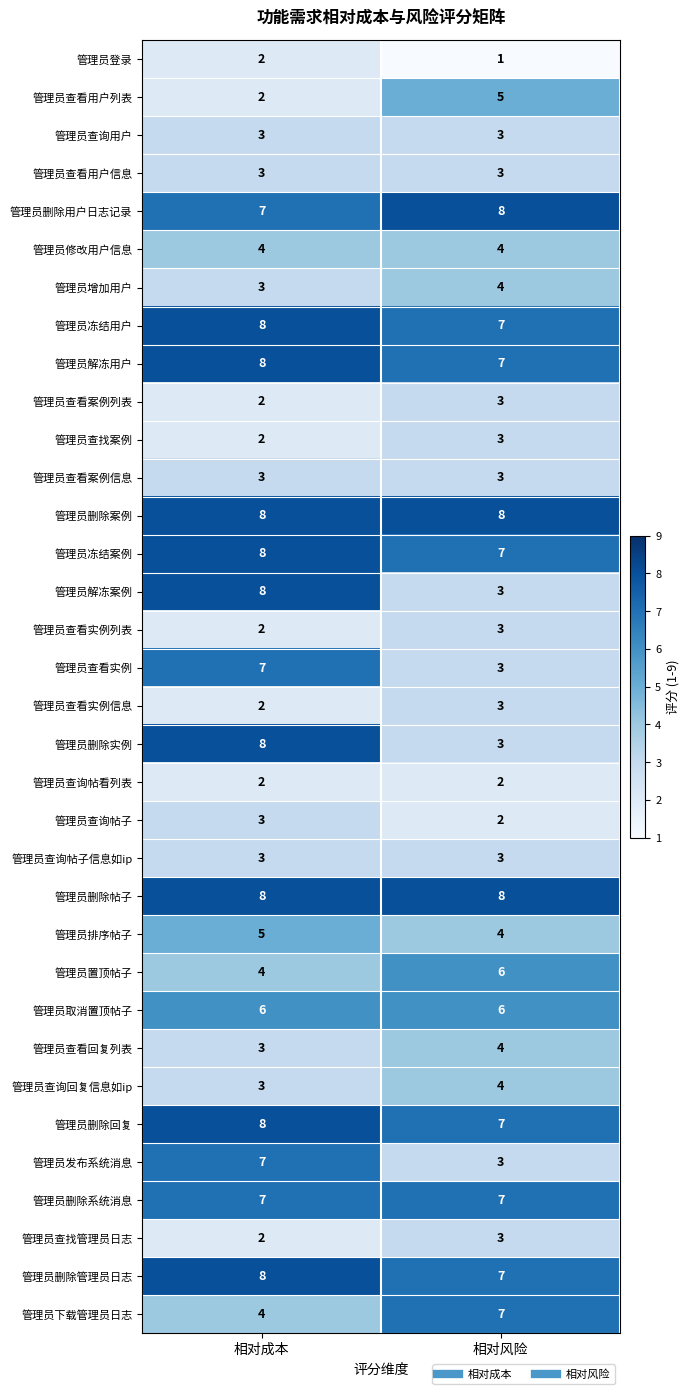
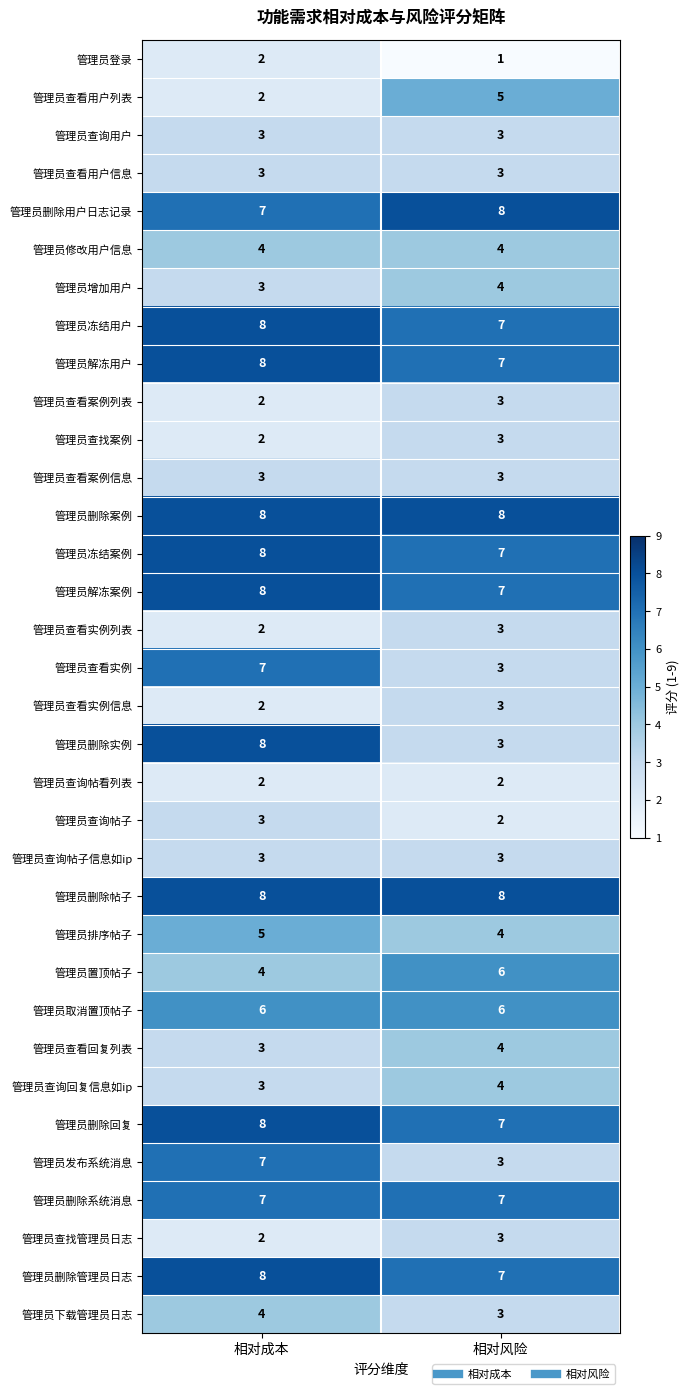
  {
    "管理员登录": {
      "相对成本": 2,
      "相对风险": 1
    },
    "管理员查看用户列表": {
      "相对成本": 2,
      "相对风险": 5
    },
    "管理员查询用户": {
      "相对成本": 3,
      "相对风险": 3
    },
    "管理员查看用户信息": {
      "相对成本": 3,
      "相对风险": 3
    },
    "管理员删除用户日志记录": {
      "相对成本": 7,
      "相对风险": 8
    },
    "管理员修改用户信息": {
      "相对成本": 4,
      "相对风险": 4
    },
    "管理员增加用户": {
      "相对成本": 3,
      "相对风险": 4
    },
    "管理员冻结用户": {
      "相对成本": 8,
      "相对风险": 7
    },
    "管理员解冻用户": {
      "相对成本": 8,
      "相对风险": 7
    },
    "管理员查看案例列表": {
      "相对成本": 2,
      "相对风险": 3
    },
    "管理员查找案例": {
      "相对成本": 2,
      "相对风险": 3
    },
    "管理员查看案例信息": {
      "相对成本": 3,
      "相对风险": 3
    },
    "管理员删除案例": {
      "相对成本": 8,
      "相对风险": 8
    },
    "管理员冻结案例": {
      "相对成本": 8,
      "相对风险": 7
    },
    "管理员解冻案例": {
      "相对成本": 8,
-     "相对风险": 3
+     "相对风险": 7
    },
    "管理员查看实例列表": {
      "相对成本": 2,
      "相对风险": 3
    },
    "管理员查看实例": {
      "相对成本": 7,
      "相对风险": 3
    },
    "管理员查看实例信息": {
      "相对成本": 2,
      "相对风险": 3
    },
    "管理员删除实例": {
      "相对成本": 8,
      "相对风险": 3
    },
    "管理员查询帖看列表": {
      "相对成本": 2,
      "相对风险": 2
    },
    "管理员查询帖子": {
      "相对成本": 3,
      "相对风险": 2
    },
    "管理员查询帖子信息如ip": {
      "相对成本": 3,
      "相对风险": 3
    },
    "管理员删除帖子": {
      "相对成本": 8,
      "相对风险": 8
    },
    "管理员排序帖子": {
      "相对成本": 5,
      "相对风险": 4
    },
    "管理员置顶帖子": {
      "相对成本": 4,
      "相对风险": 6
    },
    "管理员取消置顶帖子": {
      "相对成本": 6,
      "相对风险": 6
    },
    "管理员查看回复列表": {
      "相对成本": 3,
      "相对风险": 4
    },
    "管理员查询回复信息如ip": {
      "相对成本": 3,
      "相对风险": 4
    },
    "管理员删除回复": {
      "相对成本": 8,
      "相对风险": 7
    },
    "管理员发布系统消息": {
      "相对成本": 7,
      "相对风险": 3
    },
    "管理员删除系统消息": {
      "相对成本": 7,
      "相对风险": 7
    },
    "管理员查找管理员日志": {
      "相对成本": 2,
      "相对风险": 3
    },
    "管理员删除管理员日志": {
      "相对成本": 8,
      "相对风险": 7
    },
    "管理员下载管理员日志": {
      "相对成本": 4,
-     "相对风险": 7
+     "相对风险": 3
    }
  }
